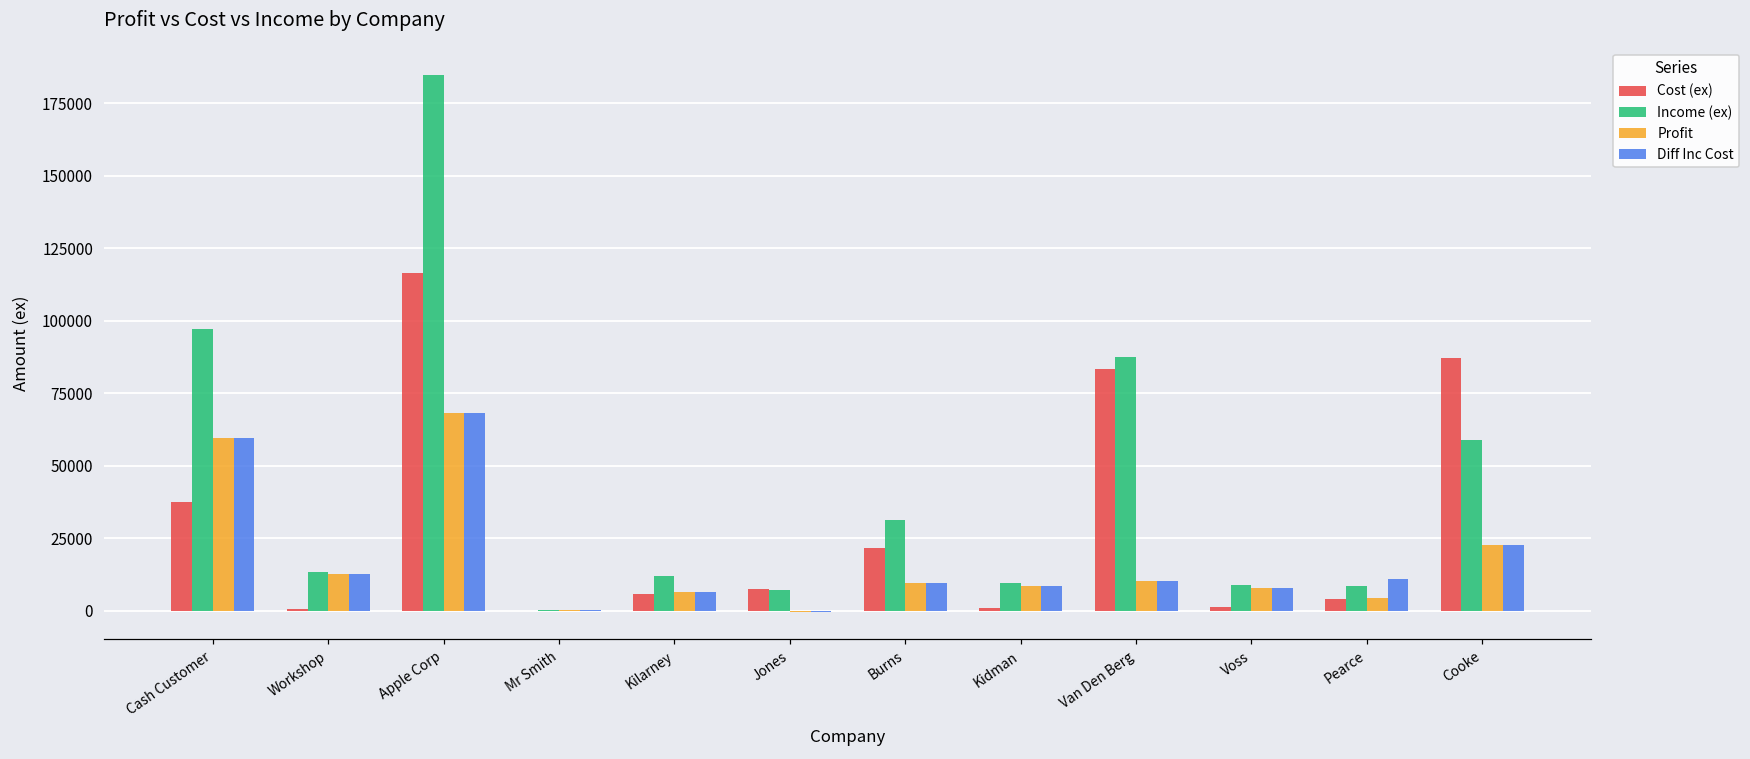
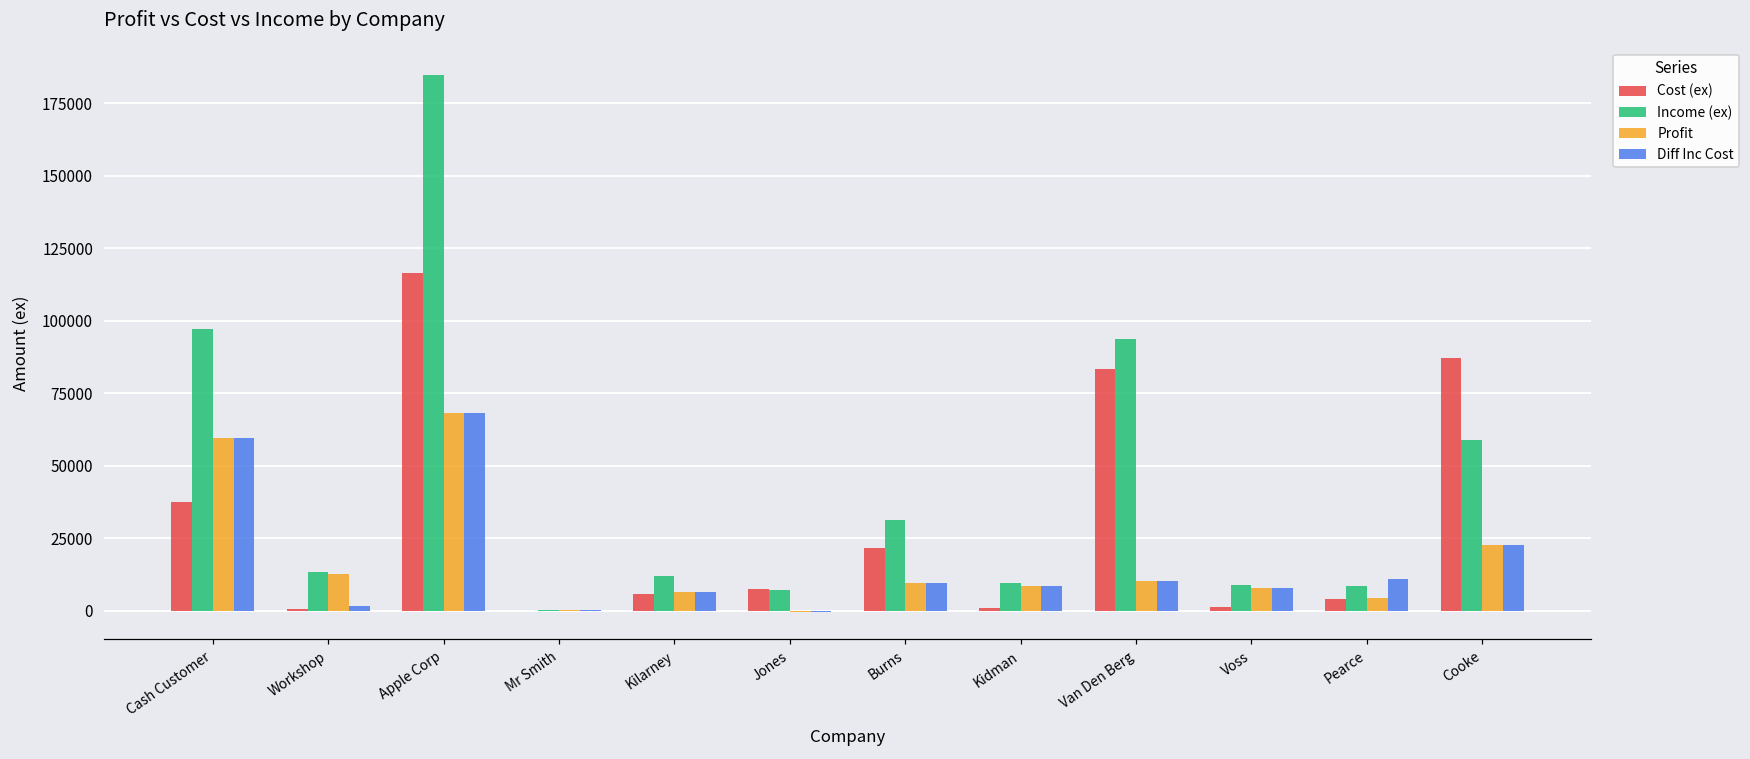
  {
    "Cost (ex)": {
      "Cash Customer": 37000,
      "Apple Corp": 116000,
      "Kilarney": 6000,
      "Jones": 8000,
      "Burns": 22000,
      "Kidman": 1000,
      "Van Den Berg": 83000,
      "Voss": 1000,
      "Pearce": 4000,
      "Cooke": 87000
    },
    "Income (ex)": {
      "Cash Customer": 97000,
      "Workshop": 13000,
      "Apple Corp": 185000,
      "Kilarney": 12000,
      "Jones": 7000,
      "Burns": 31000,
      "Kidman": 9000,
-     "Van Den Berg": 87000,
+     "Van Den Berg": 94000,
      "Voss": 9000,
      "Pearce": 9000,
      "Cooke": 59000
    },
    "Profit": {
      "Cash Customer": 59000,
      "Workshop": 13000,
      "Apple Corp": 68000,
      "Kilarney": 6000,
      "Burns": 10000,
      "Kidman": 8000,
      "Van Den Berg": 10000,
      "Voss": 8000,
      "Pearce": 4000,
      "Cooke": 23000
    },
    "Diff Inc Cost": {
      "Cash Customer": 59000,
-     "Workshop": 13000,
+     "Workshop": 2000,
      "Apple Corp": 68000,
      "Kilarney": 6000,
      "Burns": 10000,
      "Kidman": 8000,
      "Van Den Berg": 10000,
      "Voss": 8000,
      "Pearce": 11000,
      "Cooke": 23000
    }
  }
